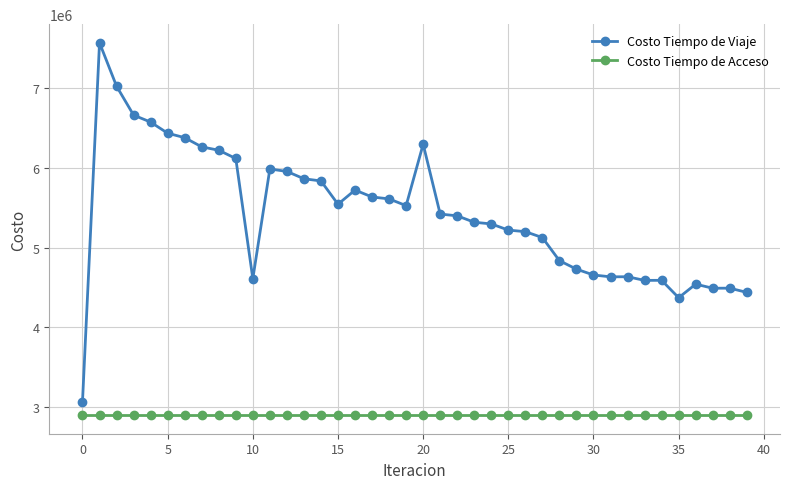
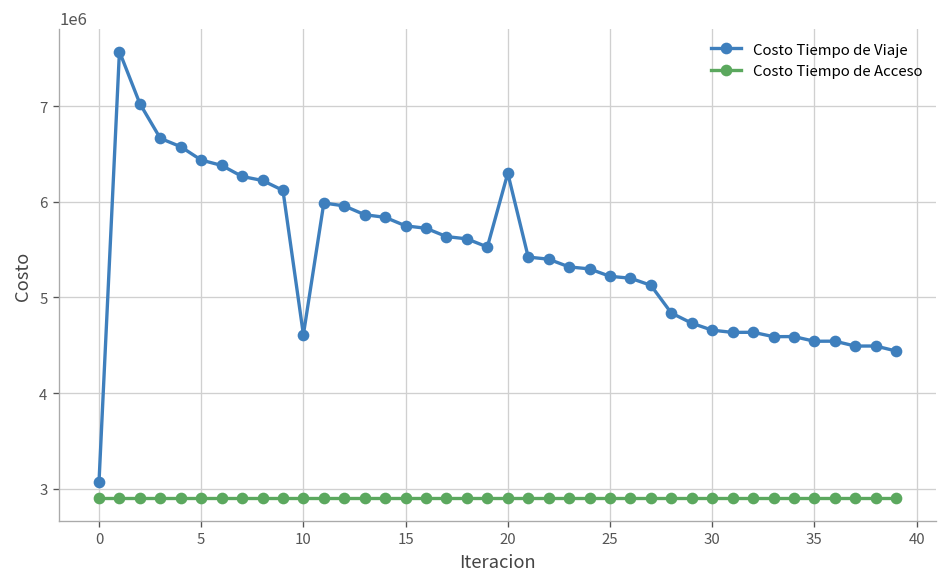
  {
    "Costo Tiempo de Viaje": {
      "0": 3100000,
      "5": 6400000,
      "10": 4600000,
-     "15": 5500000,
+     "15": 5700000,
      "20": 6300000,
      "25": 5200000,
      "30": 4700000,
-     "35": 4400000
+     "35": 4500000
    },
    "Costo Tiempo de Acceso": {
      "0": 2900000,
      "5": 2900000,
      "10": 2900000,
      "15": 2900000,
      "20": 2900000,
      "25": 2900000,
      "30": 2900000,
      "35": 2900000
    }
  }
